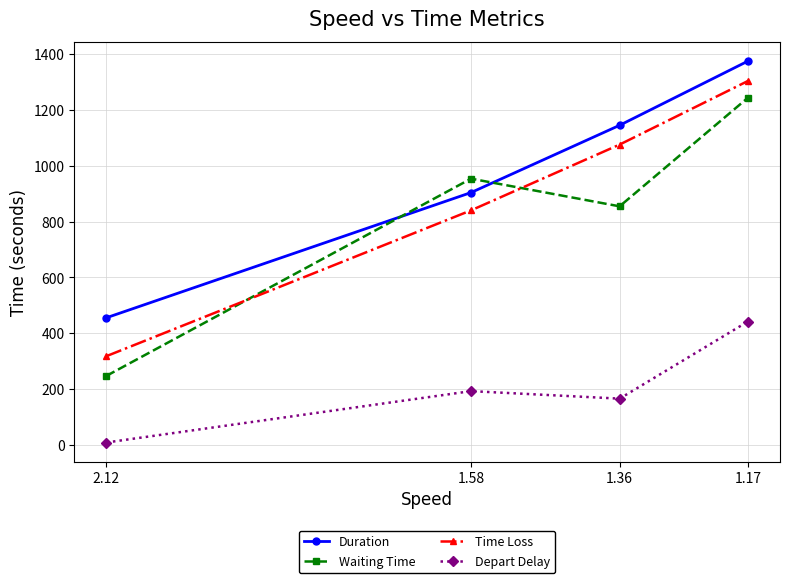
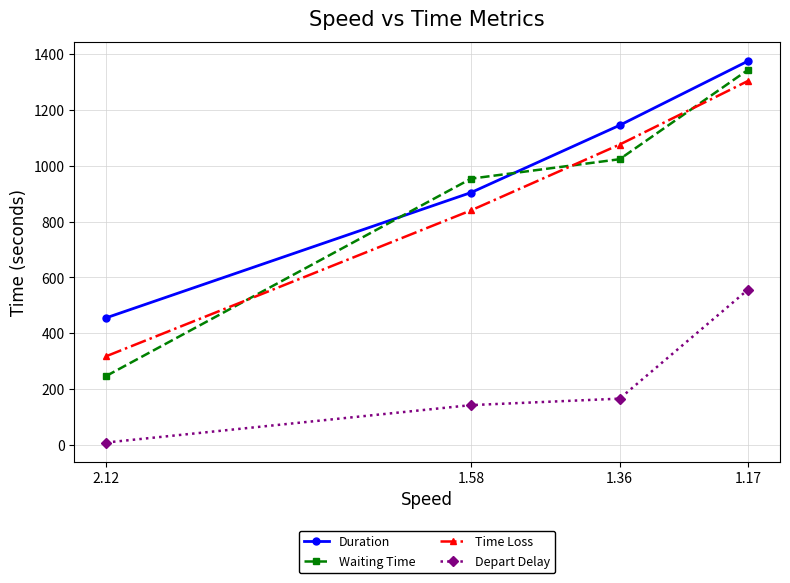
  {
    "Duration": {
      "2.12": 460,
      "1.58": 900,
      "1.36": 1150,
      "1.17": 1380
    },
    "Waiting Time": {
      "2.12": 250,
      "1.58": 950,
-     "1.36": 850,
-     "1.17": 1240
+     "1.36": 1020,
+     "1.17": 1340
    },
    "Time Loss": {
      "2.12": 320,
      "1.58": 840,
      "1.36": 1080,
      "1.17": 1300
    },
    "Depart Delay": {
      "2.12": 10,
-     "1.58": 190,
+     "1.58": 140,
      "1.36": 170,
-     "1.17": 440
+     "1.17": 560
    }
  }
